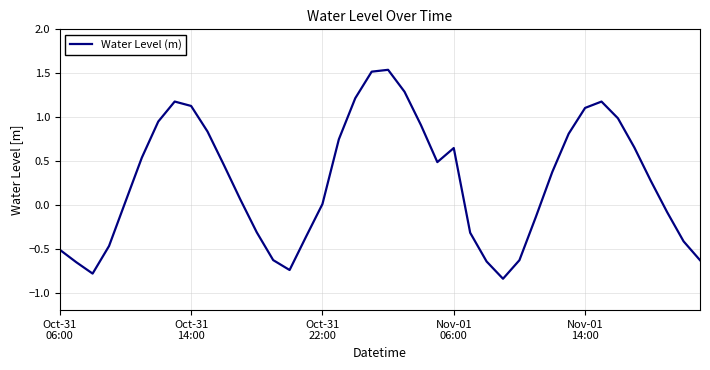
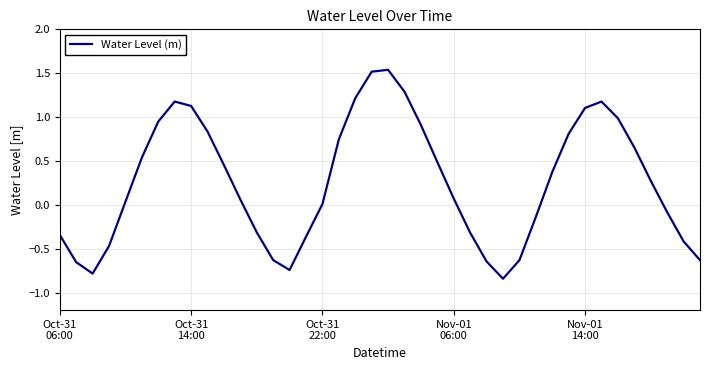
  {
-   "Oct-31 06:00": -0.5,
+   "Oct-31 06:00": -0.3,
    "Oct-31 14:00": 1.1,
    "Oct-31 22:00": 0.0,
-   "Nov-01 06:00": 0.6,
+   "Nov-01 06:00": 0.1,
    "Nov-01 14:00": 1.1
  }
